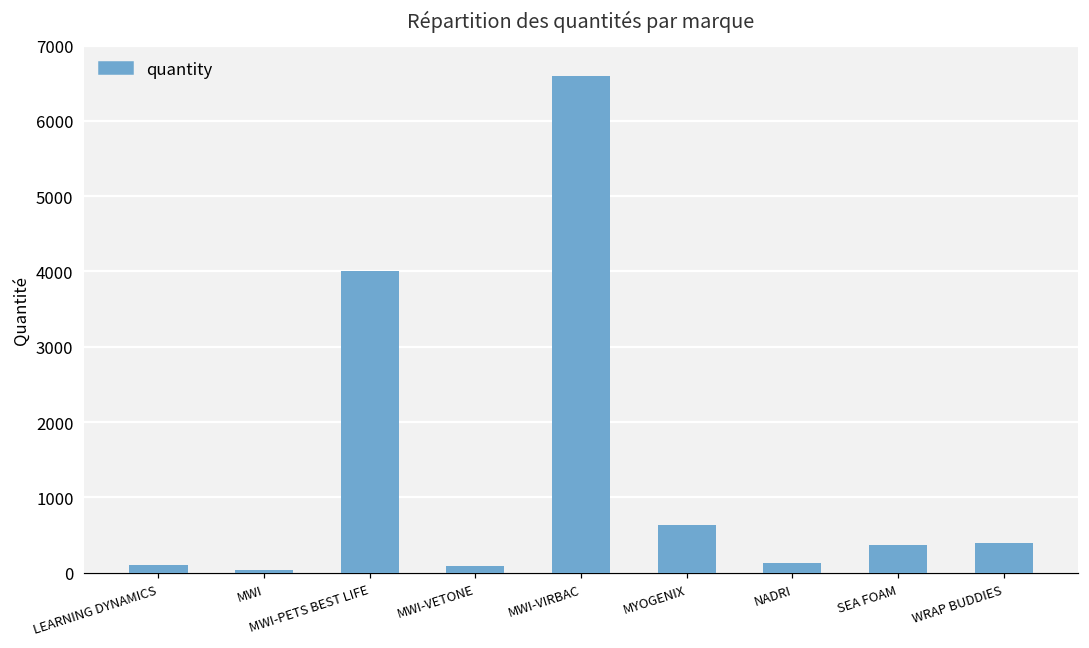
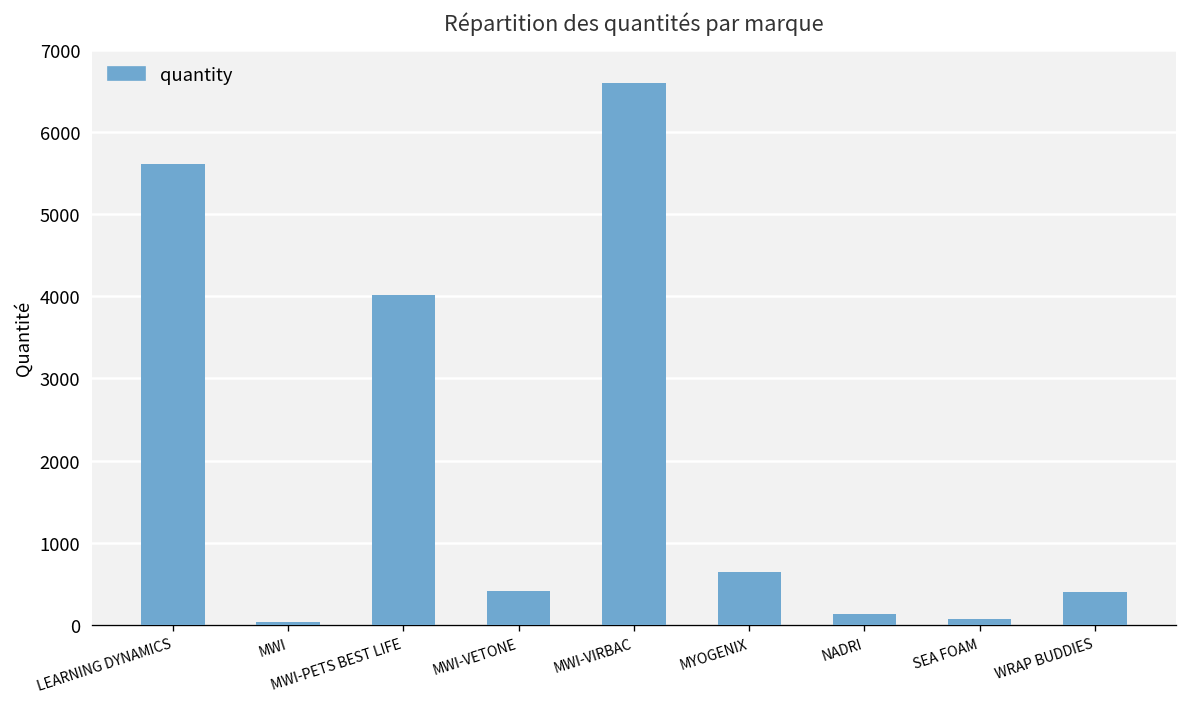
  {
-   "LEARNING DYNAMICS": 100,
+   "LEARNING DYNAMICS": 5600,
    "MWI-PETS BEST LIFE": 4000,
-   "MWI-VETONE": 100,
+   "MWI-VETONE": 400,
    "MWI-VIRBAC": 6600,
    "MYOGENIX": 600,
    "NADRI": 100,
-   "SEA FOAM": 400,
+   "SEA FOAM": 100,
    "WRAP BUDDIES": 400
  }
